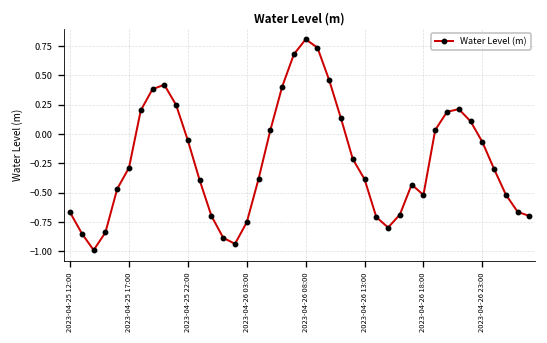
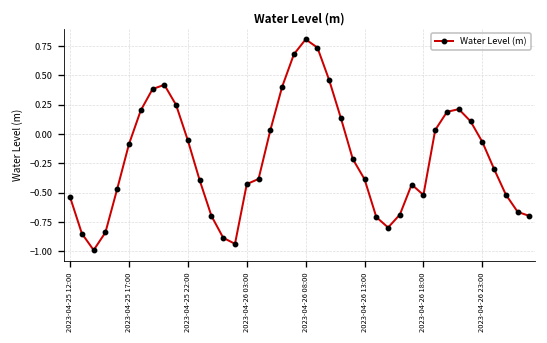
  {
-   "2023-04-25 12:00": -0.7,
-   "2023-04-25 17:00": -0.3,
+   "2023-04-25 12:00": -0.5,
+   "2023-04-25 17:00": -0.1,
    "2023-04-25 22:00": -0.1,
-   "2023-04-26 03:00": -0.8,
+   "2023-04-26 03:00": -0.4,
    "2023-04-26 08:00": 0.8,
    "2023-04-26 13:00": -0.4,
    "2023-04-26 18:00": -0.5,
    "2023-04-26 23:00": -0.1
  }
